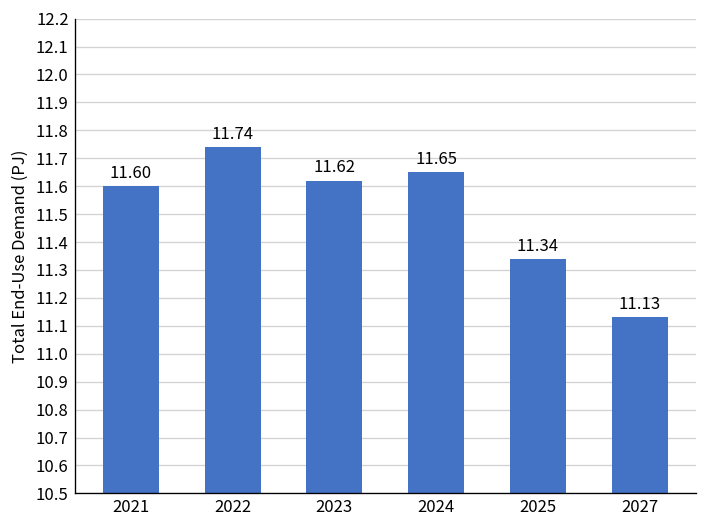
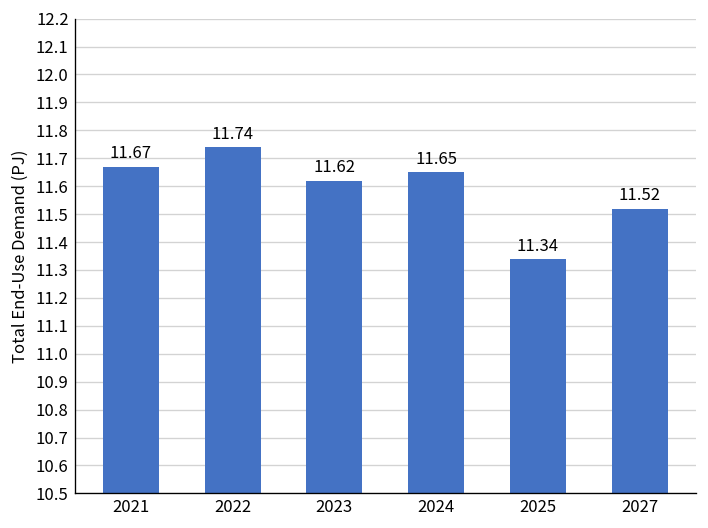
  {
-   "2021": 11.60,
+   "2021": 11.67,
    "2022": 11.74,
    "2023": 11.62,
    "2024": 11.65,
    "2025": 11.34,
-   "2027": 11.13
+   "2027": 11.52
  }
